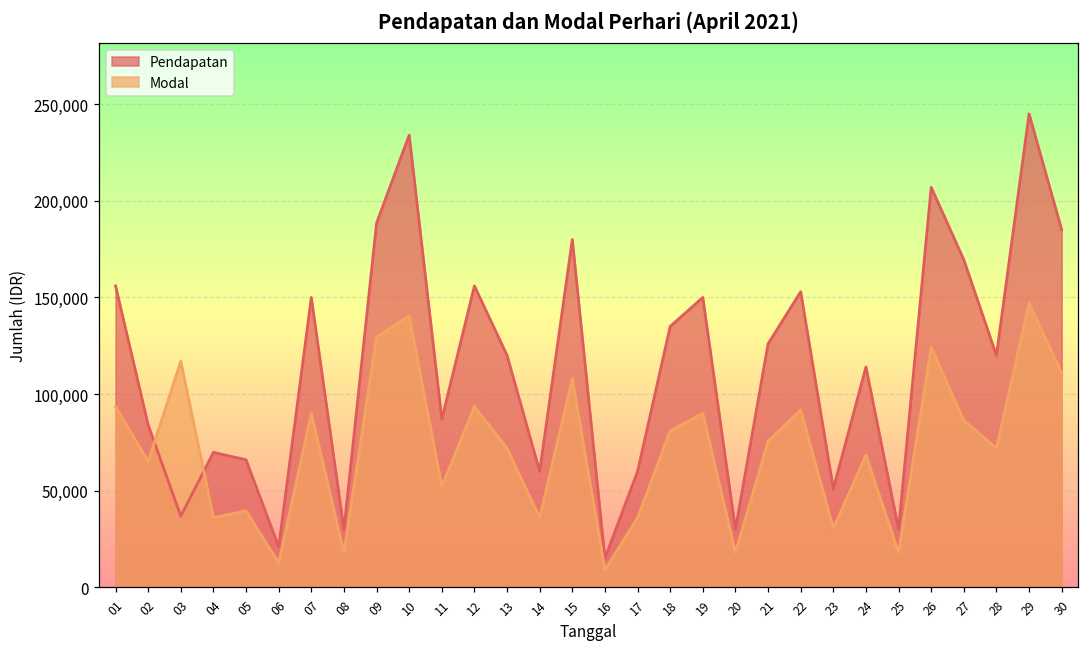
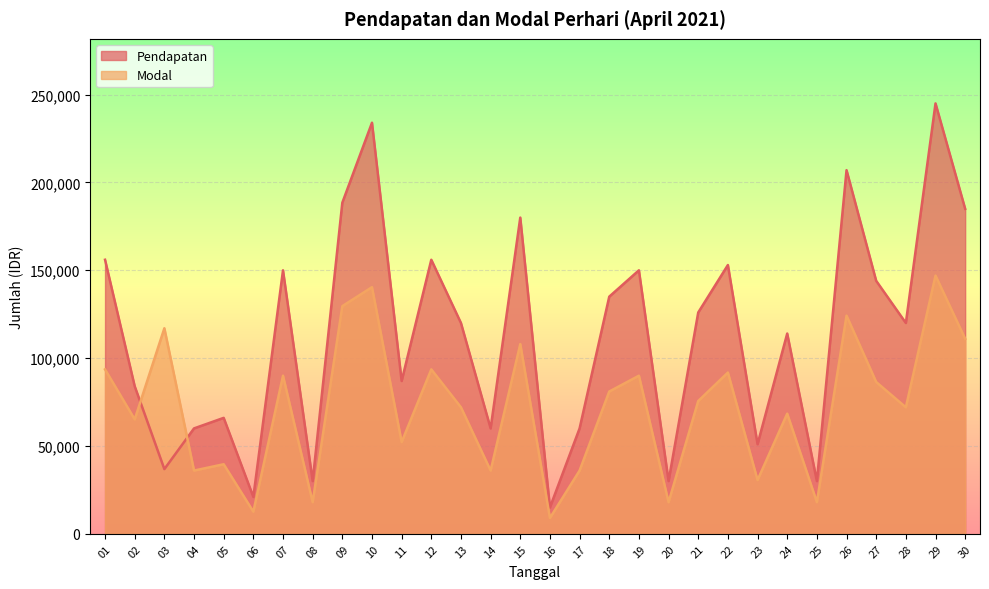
  {
    "Pendapatan": {
      "01": "156,000",
      "02": "84,000",
      "03": "37,000",
-     "04": "70,000",
+     "04": "60,000",
      "05": "66,000",
      "06": "21,000",
      "07": "150,000",
      "08": "30,000",
      "09": "188,000",
      "10": "234,000",
      "11": "87,000",
      "12": "156,000",
      "13": "120,000",
      "14": "60,000",
      "15": "180,000",
      "16": "15,000",
      "17": "60,000",
      "18": "135,000",
      "19": "150,000",
      "20": "30,000",
      "21": "126,000",
      "22": "153,000",
      "23": "51,000",
      "24": "114,000",
      "25": "30,000",
      "26": "207,000",
-     "27": "170,000",
+     "27": "144,000",
      "28": "120,000",
      "29": "245,000",
      "30": "185,000"
    },
    "Modal": {
      "01": "94,000",
      "02": "65,000",
      "03": "117,000",
      "04": "36,000",
      "05": "40,000",
      "06": "13,000",
      "07": "90,000",
      "08": "18,000",
      "09": "130,000",
      "10": "140,000",
      "11": "52,000",
      "12": "94,000",
      "13": "72,000",
      "14": "36,000",
      "15": "108,000",
      "16": "9,000",
      "17": "36,000",
      "18": "81,000",
      "19": "90,000",
      "20": "18,000",
      "21": "76,000",
      "22": "92,000",
      "23": "31,000",
      "24": "68,000",
      "25": "18,000",
      "26": "124,000",
      "27": "86,000",
      "28": "72,000",
      "29": "147,000",
      "30": "111,000"
    }
  }
